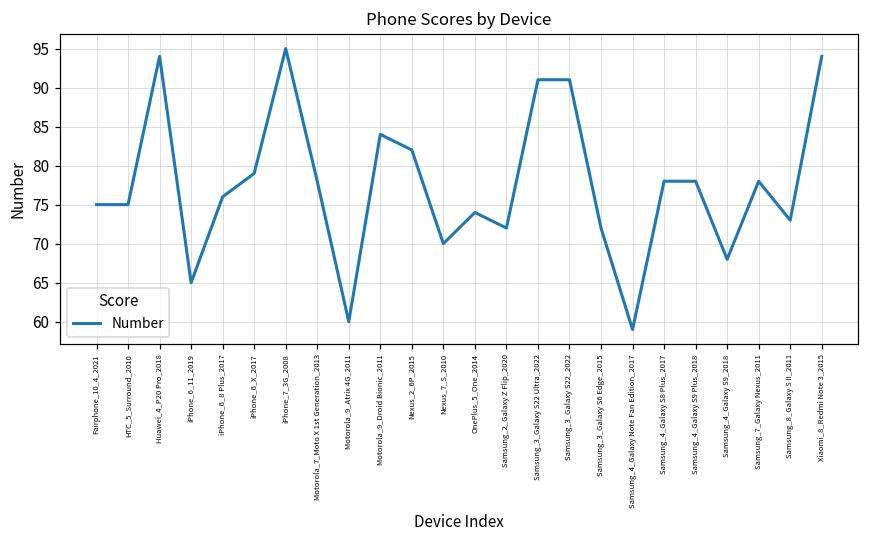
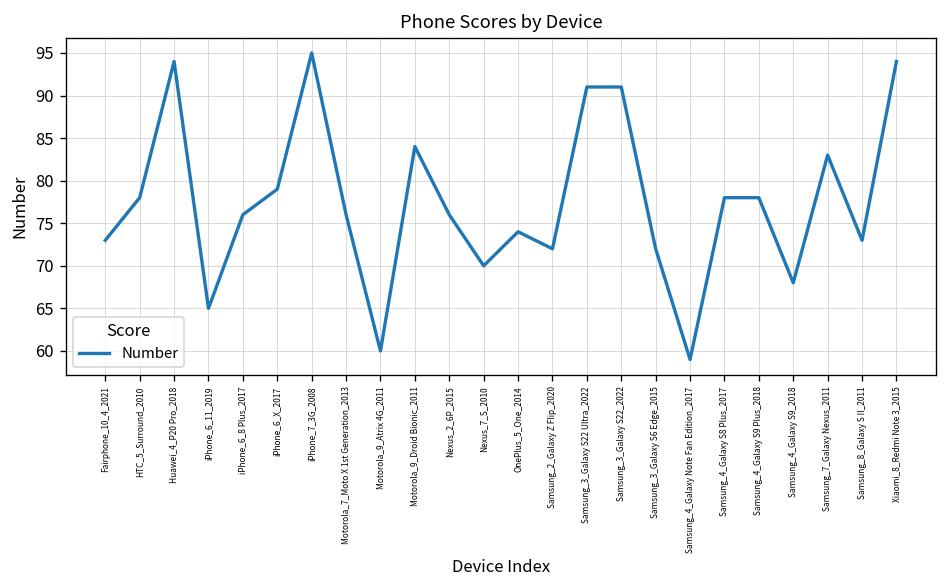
  {
-   "Fairphone_10_4_2021": 75,
-   "HTC_5_Surround_2010": 75,
+   "Fairphone_10_4_2021": 73,
+   "HTC_5_Surround_2010": 78,
    "Huawei_4_P20 Pro_2018": 94,
    "iPhone_6_11_2019": 65,
    "iPhone_6_8 Plus_2017": 76,
    "iPhone_6_X_2017": 79,
    "iPhone_7_3G_2008": 95,
-   "Motorola_7_Moto X 1st Generation_2013": 78,
+   "Motorola_7_Moto X 1st Generation_2013": 76,
    "Motorola_9_Atrix 4G_2011": 60,
    "Motorola_9_Droid Bionic_2011": 84,
-   "Nexus_2_6P_2015": 82,
+   "Nexus_2_6P_2015": 76,
    "Nexus_7_S_2010": 70,
    "OnePlus_5_One_2014": 74,
    "Samsung_2_Galaxy Z Flip_2020": 72,
    "Samsung_3_Galaxy S22 Ultra_2022": 91,
    "Samsung_3_Galaxy S22_2022": 91,
    "Samsung_3_Galaxy S6 Edge_2015": 72,
    "Samsung_4_Galaxy Note Fan Edition_2017": 59,
    "Samsung_4_Galaxy S8 Plus_2017": 78,
    "Samsung_4_Galaxy S9 Plus_2018": 78,
    "Samsung_4_Galaxy S9_2018": 68,
-   "Samsung_7_Galaxy Nexus_2011": 78,
+   "Samsung_7_Galaxy Nexus_2011": 83,
    "Samsung_8_Galaxy S II_2011": 73,
    "Xiaomi_8_Redmi Note 3_2015": 94
  }
